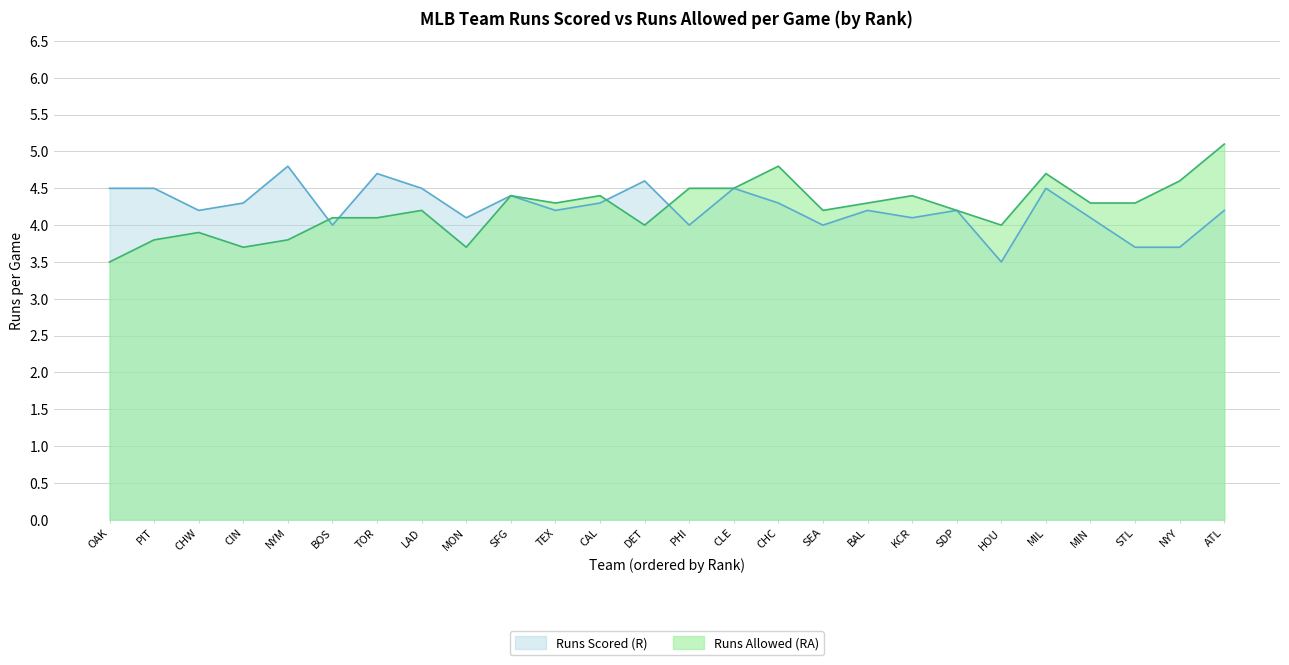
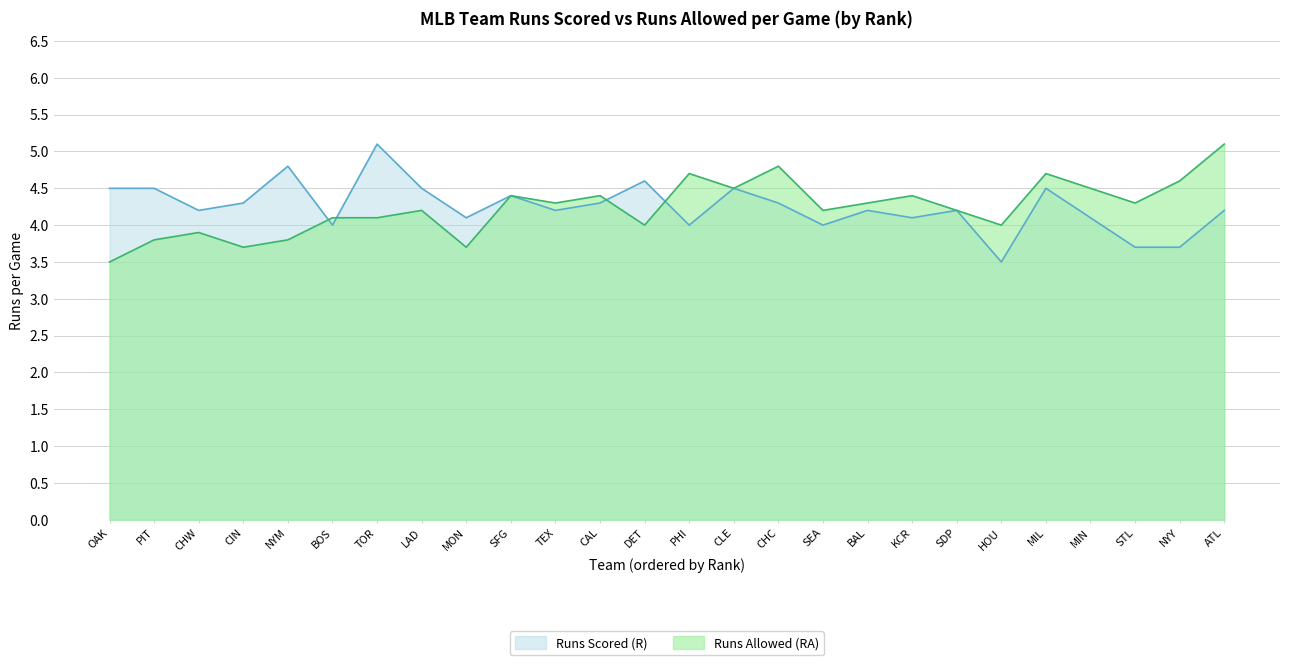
  {
    "Runs Scored (R)": {
      "OAK": 4.5,
      "PIT": 4.5,
      "CHW": 4.2,
      "CIN": 4.3,
      "NYM": 4.8,
      "BOS": 4.0,
-     "TOR": 4.7,
+     "TOR": 5.1,
      "LAD": 4.5,
      "MON": 4.1,
      "TEX": 4.2,
      "CAL": 4.3,
      "DET": 4.6,
      "PHI": 4.0,
      "CHC": 4.3,
      "SEA": 4.0,
      "BAL": 4.2,
      "KCR": 4.1,
      "HOU": 3.5,
      "MIL": 4.5,
      "MIN": 4.1,
      "STL": 3.7,
      "NYY": 3.7,
      "ATL": 4.2
    },
    "Runs Allowed (RA)": {
      "OAK": 3.5,
      "PIT": 3.8,
      "CHW": 3.9,
      "CIN": 3.7,
      "NYM": 3.8,
      "BOS": 4.1,
      "TOR": 4.1,
      "LAD": 4.2,
      "MON": 3.7,
      "TEX": 4.3,
      "CAL": 4.4,
      "DET": 4.0,
-     "PHI": 4.5,
+     "PHI": 4.7,
      "CHC": 4.8,
      "SEA": 4.2,
      "BAL": 4.3,
      "KCR": 4.4,
      "HOU": 4.0,
      "MIL": 4.7,
-     "MIN": 4.3,
+     "MIN": 4.5,
      "STL": 4.3,
      "NYY": 4.6,
      "ATL": 5.1
    }
  }
